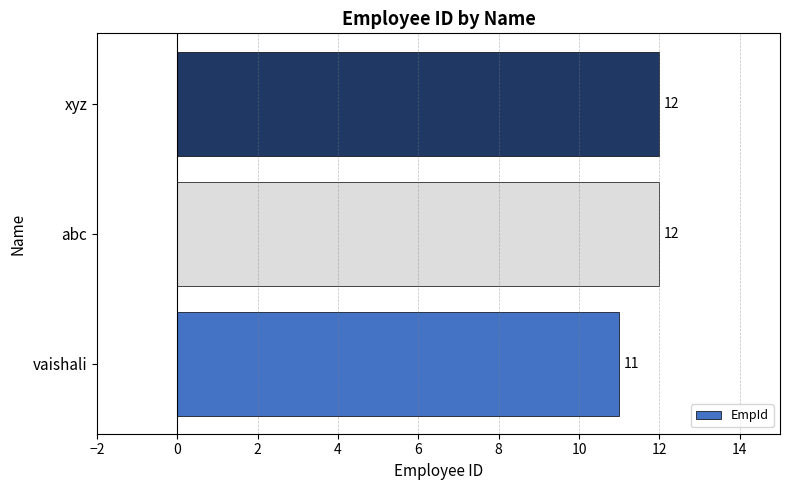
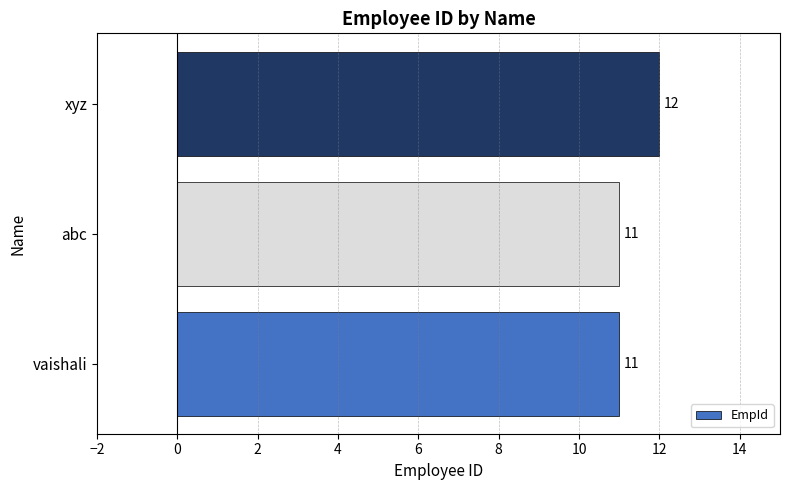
  {
    "xyz": 12,
-   "abc": 12,
+   "abc": 11,
    "vaishali": 11
  }
